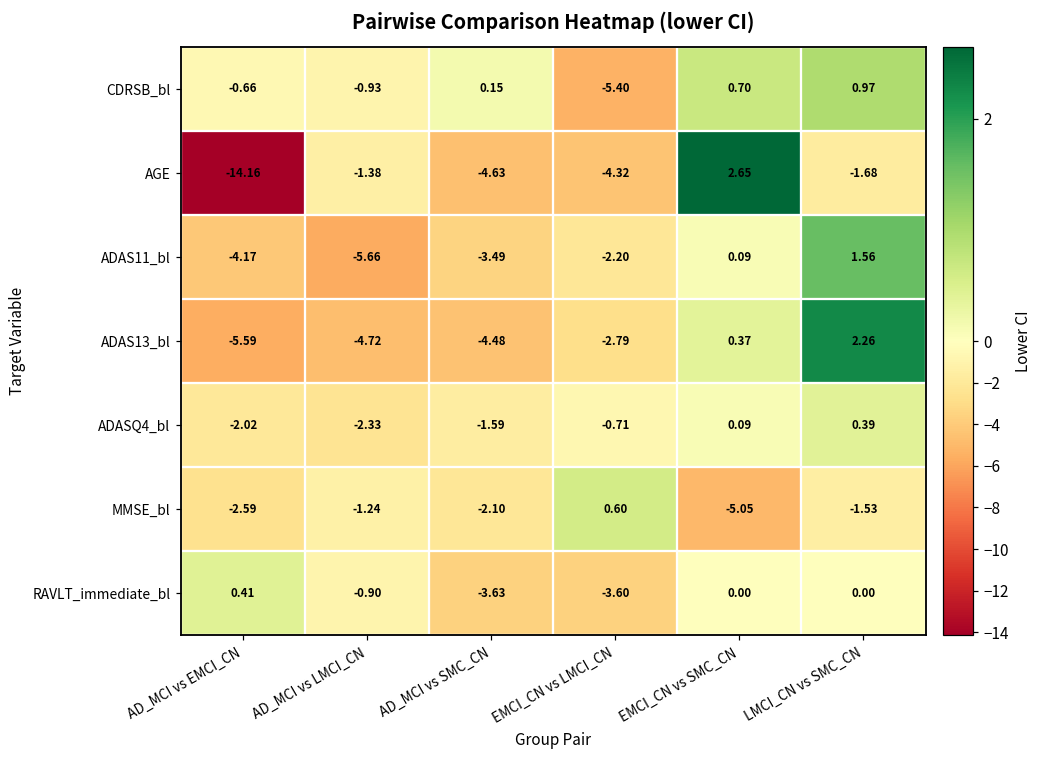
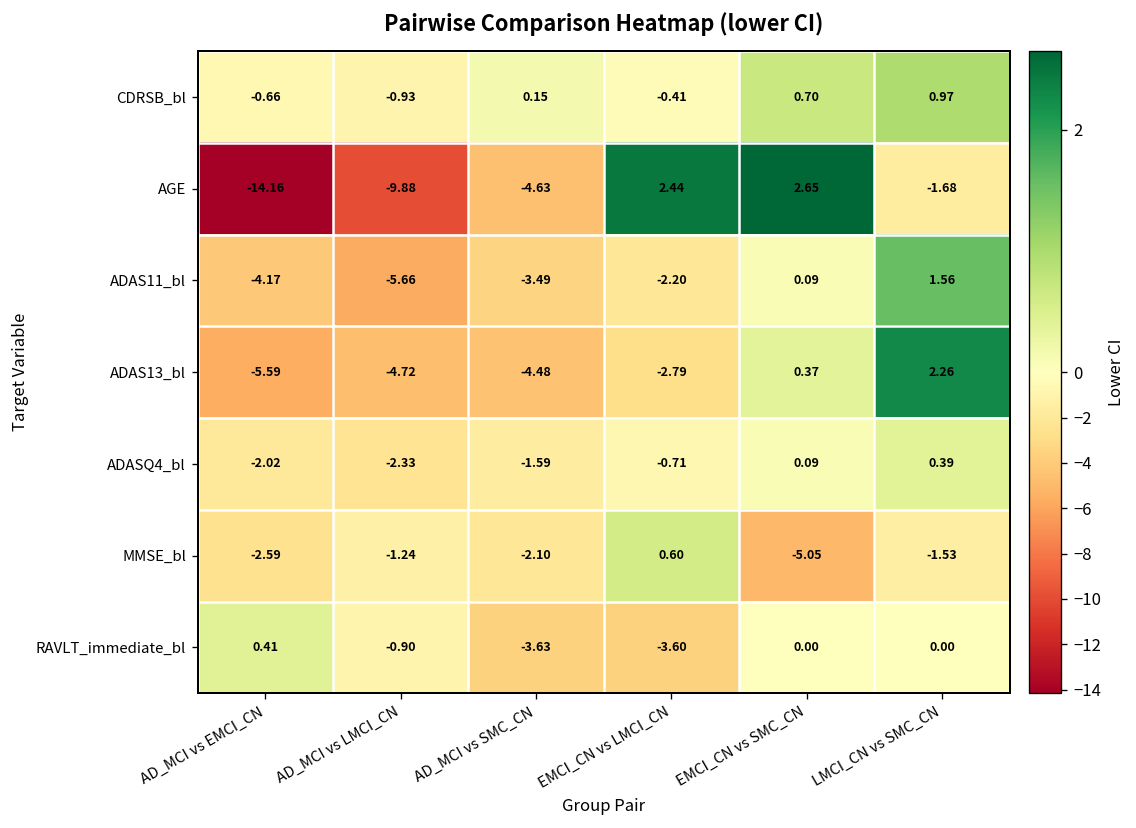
  {
    "CDRSB_bl": {
      "AD_MCI vs EMCI_CN": -0.66,
      "AD_MCI vs LMCI_CN": -0.93,
      "AD_MCI vs SMC_CN": 0.15,
-     "EMCI_CN vs LMCI_CN": -5.40,
+     "EMCI_CN vs LMCI_CN": -0.41,
      "EMCI_CN vs SMC_CN": 0.70,
      "LMCI_CN vs SMC_CN": 0.97
    },
    "AGE": {
      "AD_MCI vs EMCI_CN": -14.16,
-     "AD_MCI vs LMCI_CN": -1.38,
+     "AD_MCI vs LMCI_CN": -9.88,
      "AD_MCI vs SMC_CN": -4.63,
-     "EMCI_CN vs LMCI_CN": -4.32,
+     "EMCI_CN vs LMCI_CN": 2.44,
      "EMCI_CN vs SMC_CN": 2.65,
      "LMCI_CN vs SMC_CN": -1.68
    },
    "ADAS11_bl": {
      "AD_MCI vs EMCI_CN": -4.17,
      "AD_MCI vs LMCI_CN": -5.66,
      "AD_MCI vs SMC_CN": -3.49,
      "EMCI_CN vs LMCI_CN": -2.20,
      "EMCI_CN vs SMC_CN": 0.09,
      "LMCI_CN vs SMC_CN": 1.56
    },
    "ADAS13_bl": {
      "AD_MCI vs EMCI_CN": -5.59,
      "AD_MCI vs LMCI_CN": -4.72,
      "AD_MCI vs SMC_CN": -4.48,
      "EMCI_CN vs LMCI_CN": -2.79,
      "EMCI_CN vs SMC_CN": 0.37,
      "LMCI_CN vs SMC_CN": 2.26
    },
    "ADASQ4_bl": {
      "AD_MCI vs EMCI_CN": -2.02,
      "AD_MCI vs LMCI_CN": -2.33,
      "AD_MCI vs SMC_CN": -1.59,
      "EMCI_CN vs LMCI_CN": -0.71,
      "EMCI_CN vs SMC_CN": 0.09,
      "LMCI_CN vs SMC_CN": 0.39
    },
    "MMSE_bl": {
      "AD_MCI vs EMCI_CN": -2.59,
      "AD_MCI vs LMCI_CN": -1.24,
      "AD_MCI vs SMC_CN": -2.10,
      "EMCI_CN vs LMCI_CN": 0.60,
      "EMCI_CN vs SMC_CN": -5.05,
      "LMCI_CN vs SMC_CN": -1.53
    },
    "RAVLT_immediate_bl": {
      "AD_MCI vs EMCI_CN": 0.41,
      "AD_MCI vs LMCI_CN": -0.90,
      "AD_MCI vs SMC_CN": -3.63,
      "EMCI_CN vs LMCI_CN": -3.60,
      "EMCI_CN vs SMC_CN": 0.00,
      "LMCI_CN vs SMC_CN": 0.00
    }
  }
